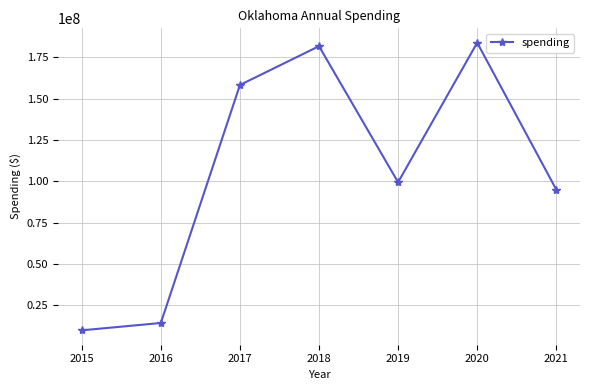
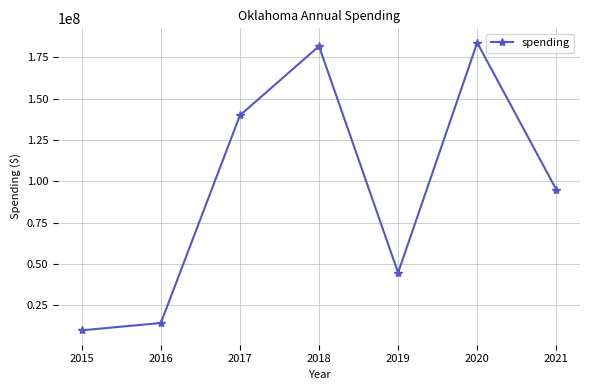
  {
    "2015": 10000000,
    "2016": 14000000,
-   "2017": 158000000,
+   "2017": 140000000,
    "2018": 182000000,
-   "2019": 99000000,
+   "2019": 45000000,
    "2020": 184000000,
    "2021": 95000000
  }
